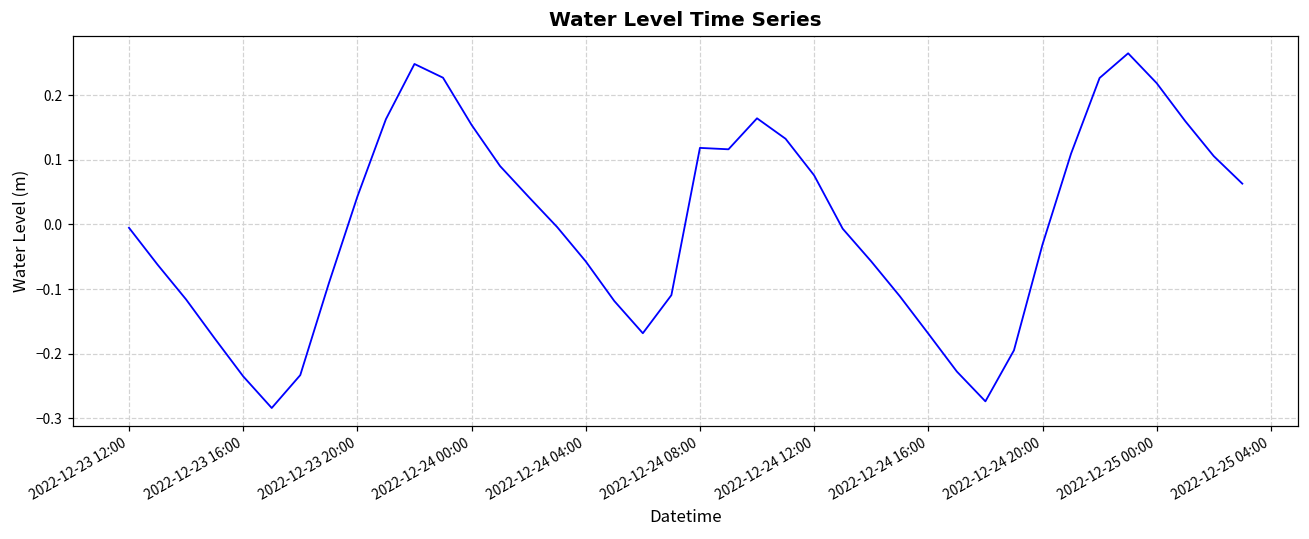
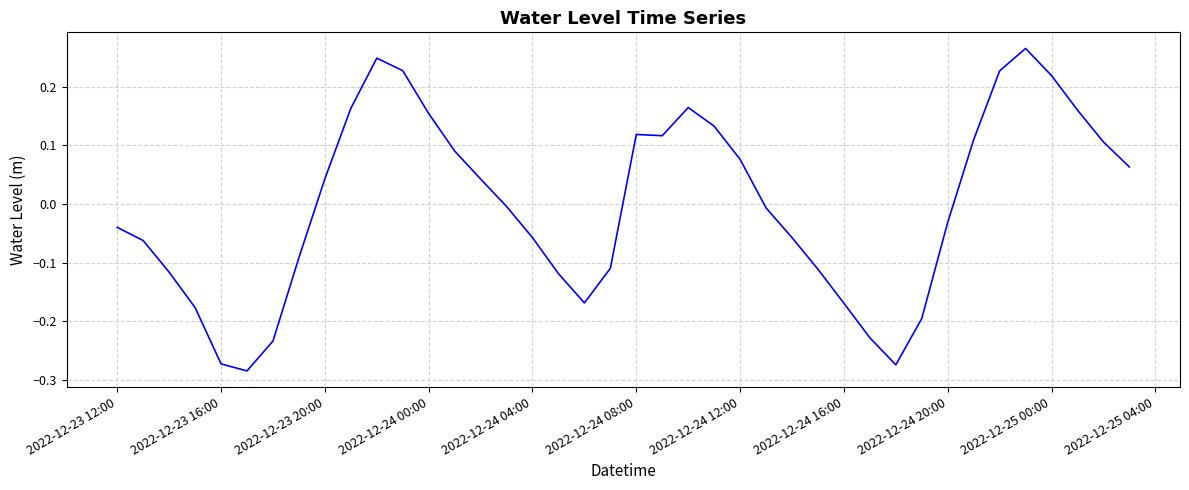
  {
-   "2022-12-23 12:00": -0.01,
-   "2022-12-23 16:00": -0.24,
+   "2022-12-23 12:00": -0.04,
+   "2022-12-23 16:00": -0.27,
    "2022-12-23 20:00": 0.04,
    "2022-12-24 00:00": 0.15,
    "2022-12-24 04:00": -0.06,
    "2022-12-24 08:00": 0.12,
    "2022-12-24 12:00": 0.08,
    "2022-12-24 16:00": -0.17,
    "2022-12-24 20:00": -0.03,
    "2022-12-25 00:00": 0.22
  }
